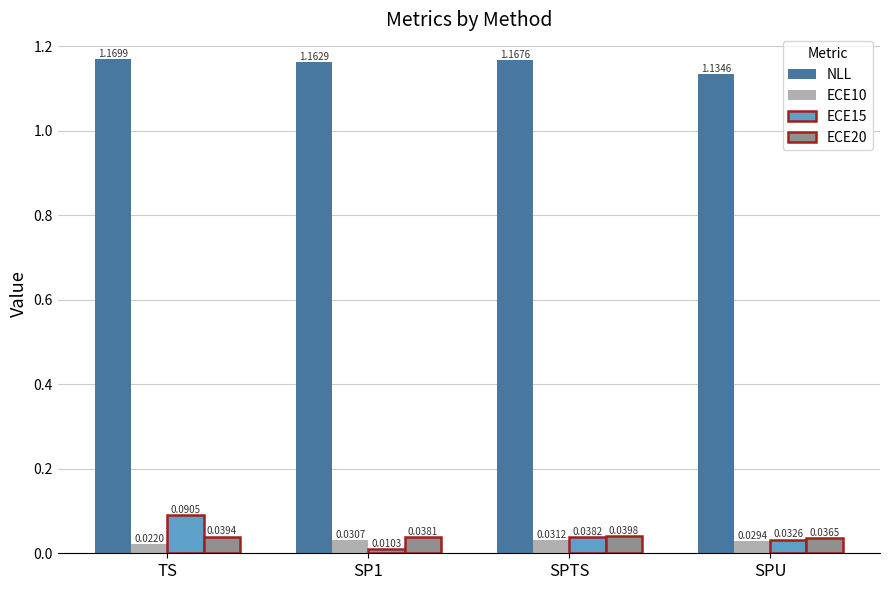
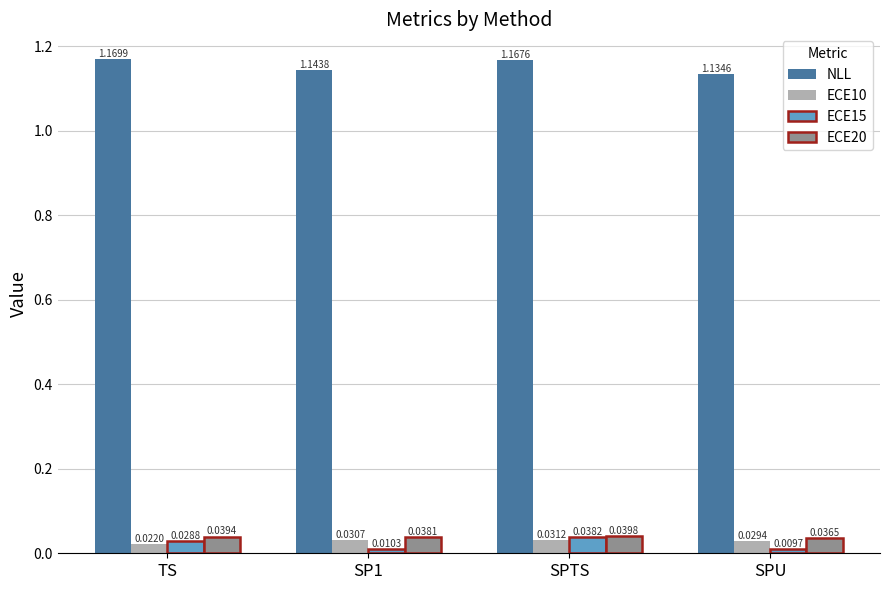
  {
    "NLL": {
      "TS": 1.1699,
-     "SP1": 1.1629,
+     "SP1": 1.1438,
      "SPTS": 1.1676,
      "SPU": 1.1346
    },
    "ECE15": {
-     "TS": 0.0905,
+     "TS": 0.0288,
      "SP1": 0.0103,
      "SPTS": 0.0382,
-     "SPU": 0.0326
+     "SPU": 0.0097
    }
  }
